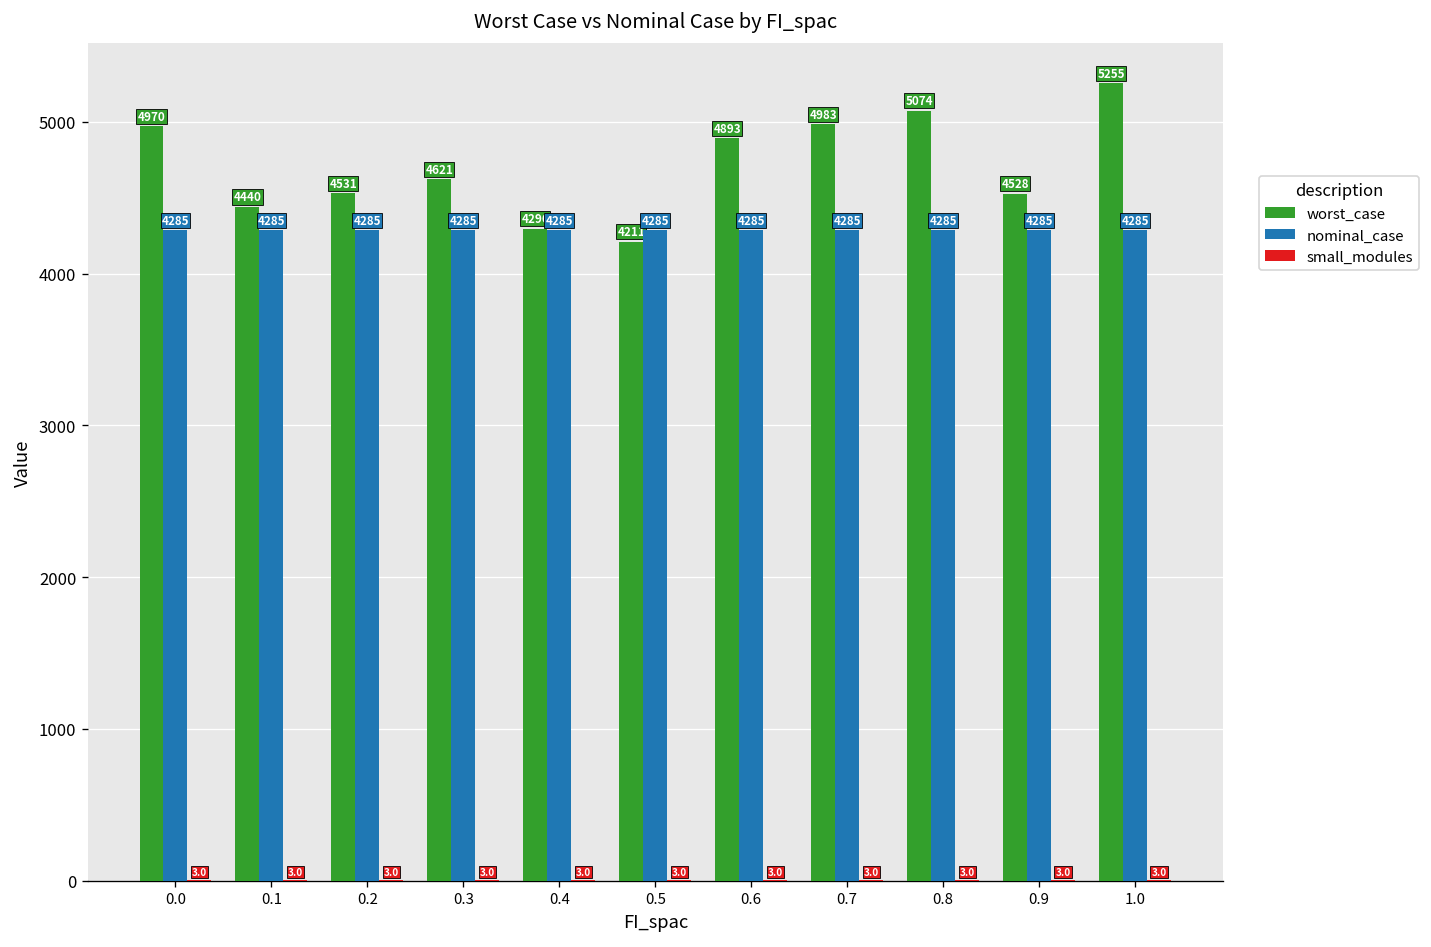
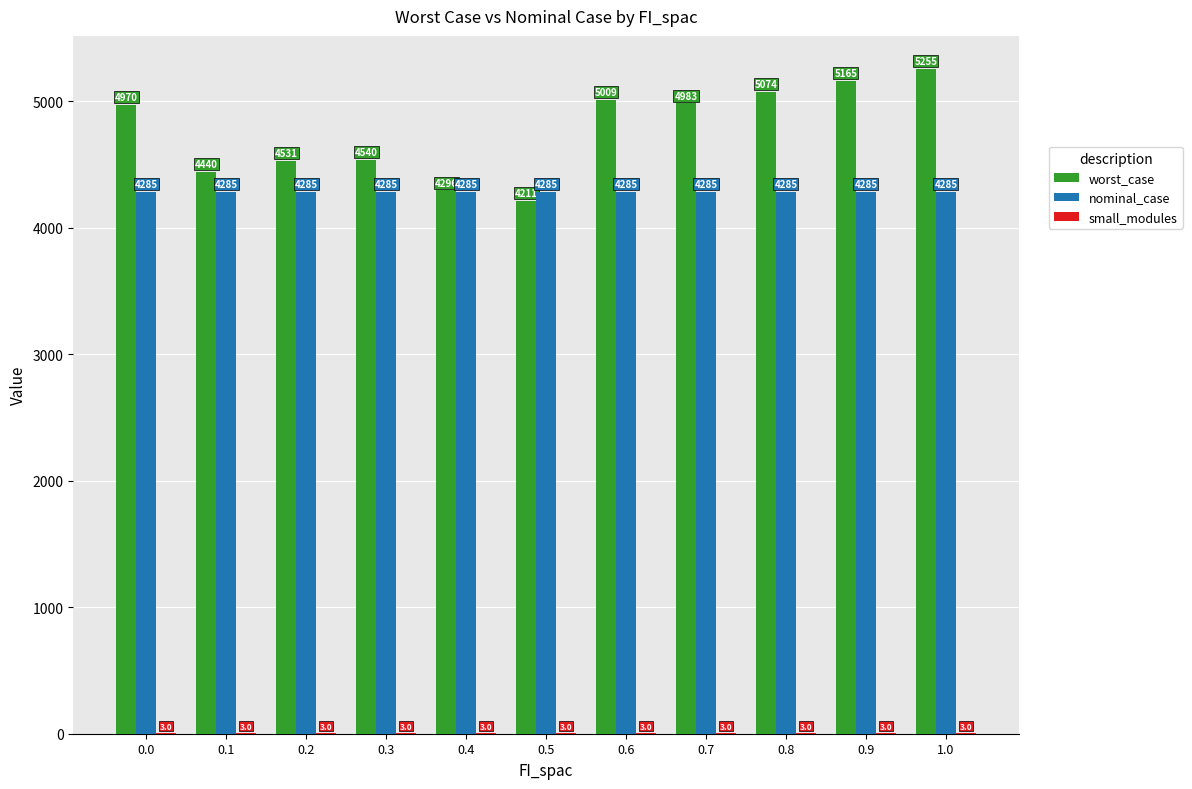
  {
    "worst_case": {
-     "0.3": 4621,
-     "0.6": 4893,
-     "0.9": 4528
+     "0.3": 4540,
+     "0.6": 5009,
+     "0.9": 5165
    }
  }
